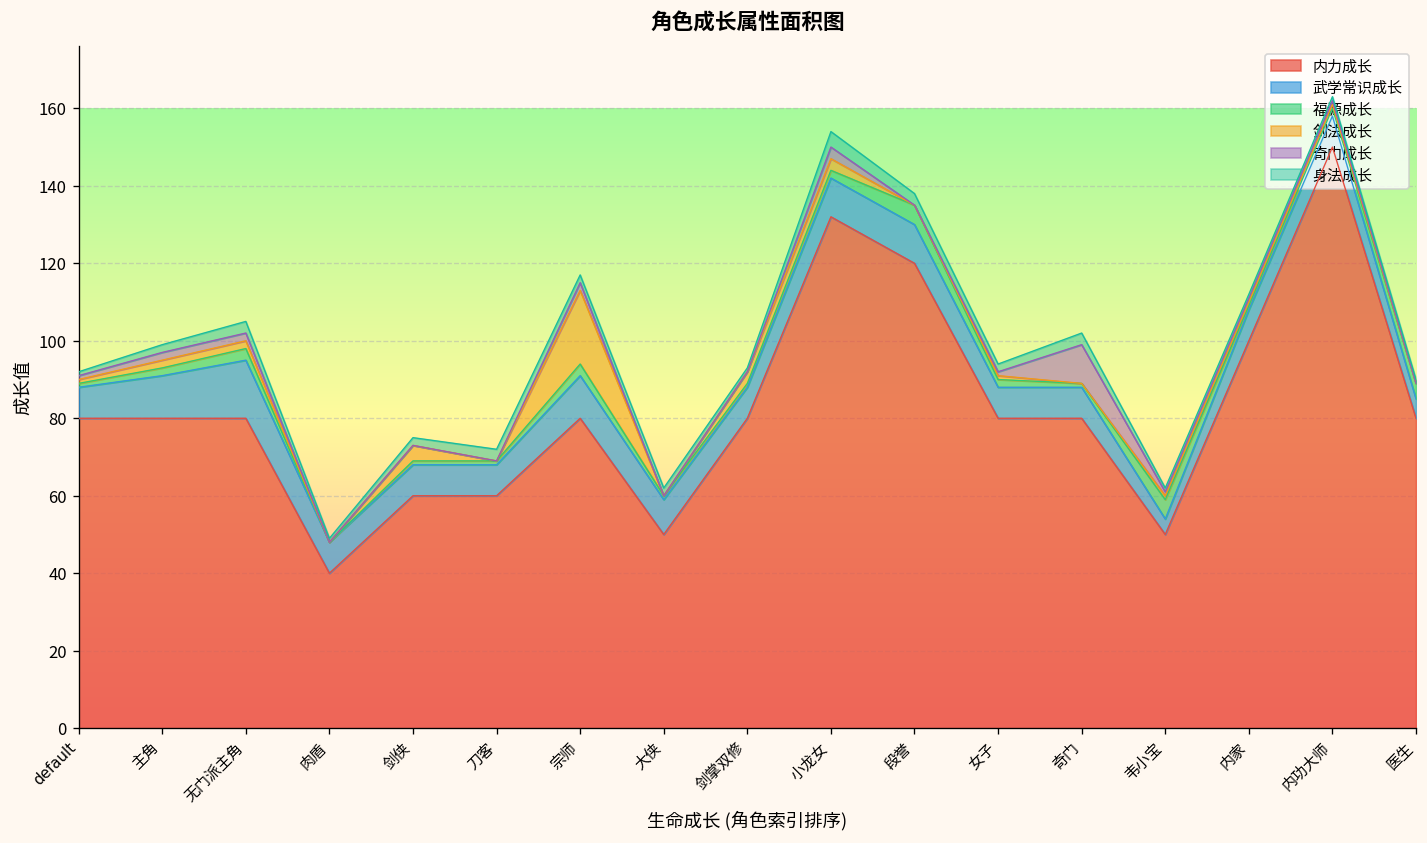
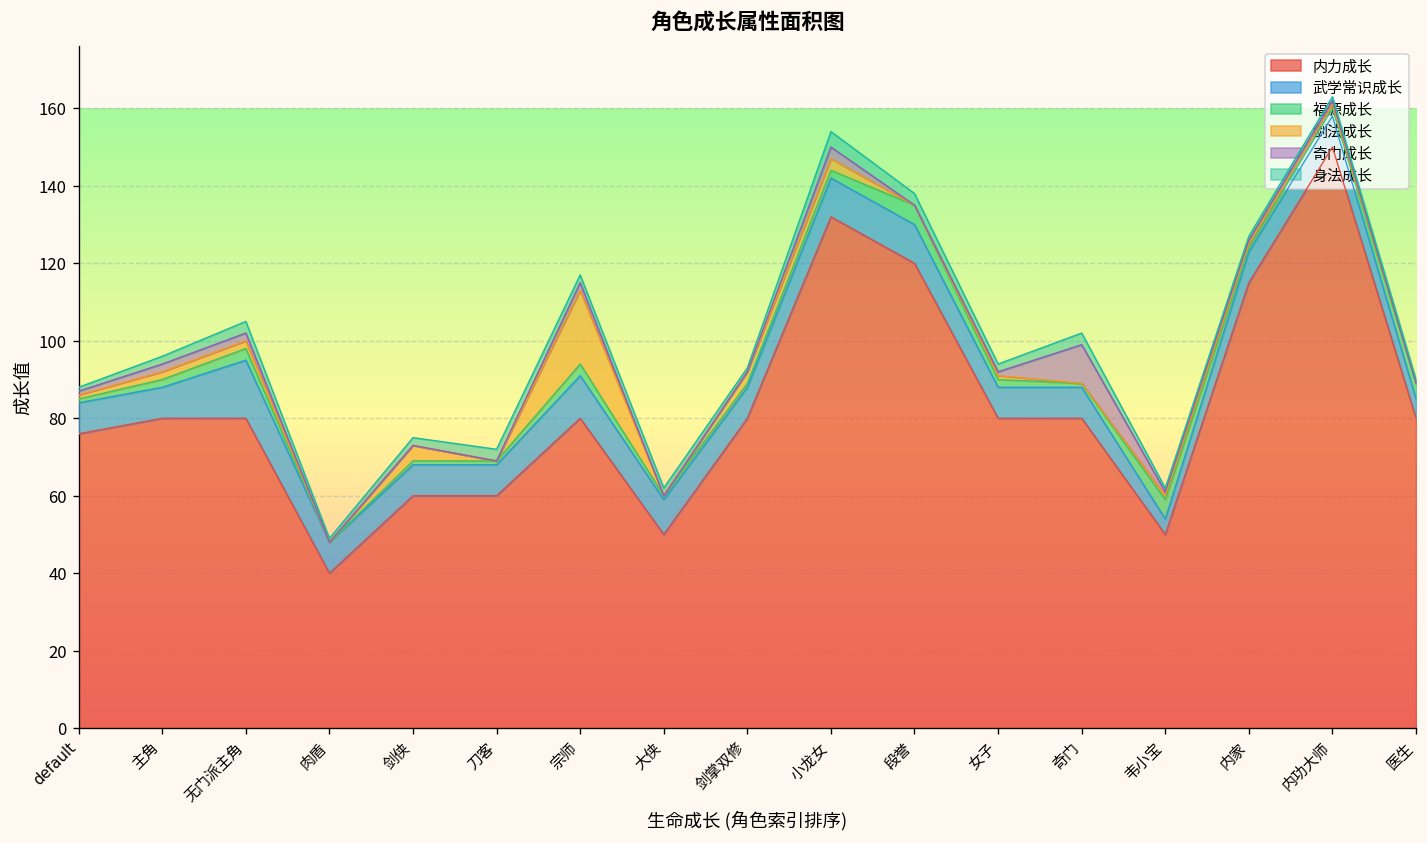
  {
    "内力成长": {
-     "default": 80,
+     "default": 76,
      "主角": 80,
      "无门派主角": 80,
      "肉盾": 40,
      "剑侠": 60,
      "刀客": 60,
      "宗师": 80,
      "大侠": 50,
      "剑掌双修": 80,
      "小龙女": 132,
      "段誉": 120,
      "女子": 80,
      "奇门": 80,
      "韦小宝": 50,
-     "内家": 100,
+     "内家": 115,
      "医生": 80
    },
    "武学常识成长": {
      "default": 8,
-     "主角": 11,
+     "主角": 8,
      "无门派主角": 15,
      "剑侠": 8,
      "刀客": 8,
      "宗师": 11,
      "大侠": 9,
      "剑掌双修": 8,
      "小龙女": 10,
      "段誉": 10,
      "女子": 8,
      "奇门": 8,
      "韦小宝": 4,
      "内家": 8,
      "医生": 5
    },
    "剑法成长": {
      "default": 1,
      "主角": 2,
      "无门派主角": 2,
      "宗师": 19,
      "小龙女": 3,
      "女子": 1,
      "韦小宝": 1,
      "内家": 1
    },
    "奇门成长": {
      "default": 1,
      "主角": 2,
      "无门派主角": 2,
      "宗师": 2,
      "小龙女": 3,
      "女子": 1,
      "奇门": 10,
      "韦小宝": 1,
      "内家": 1
    }
  }
